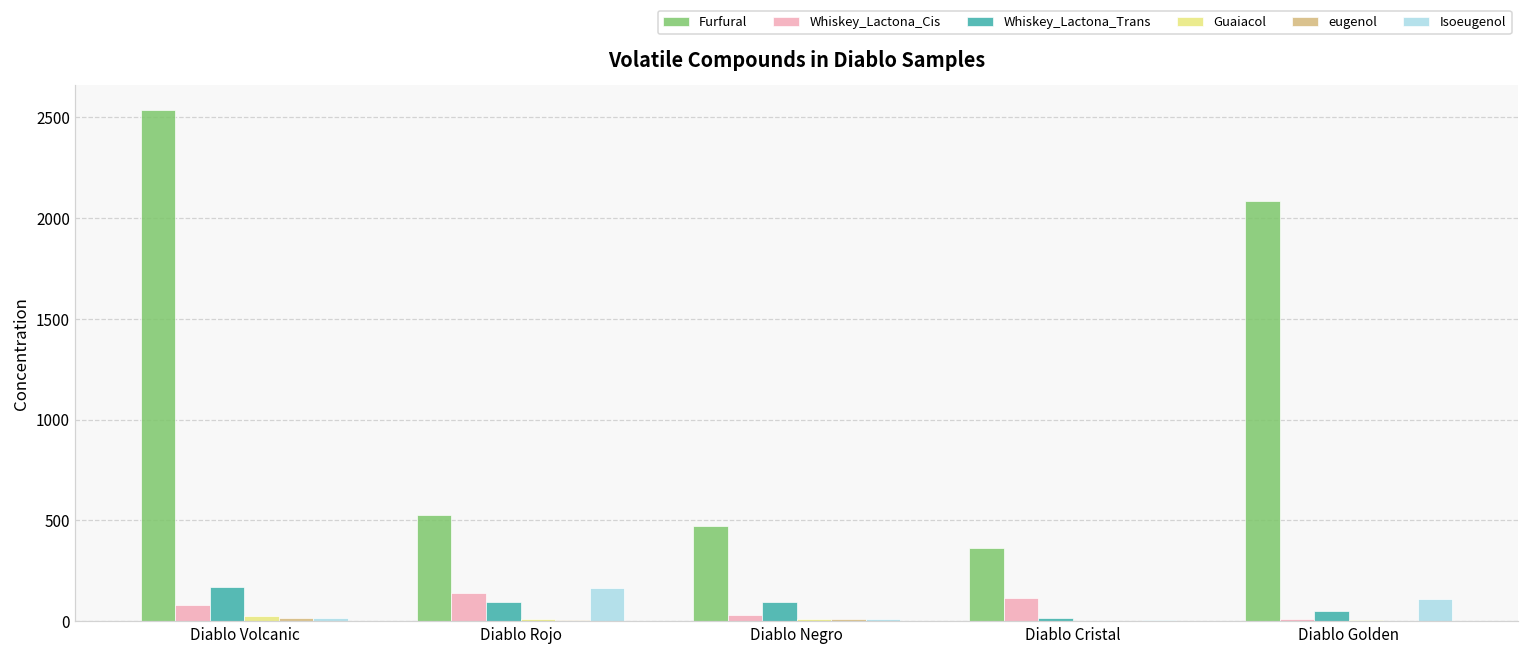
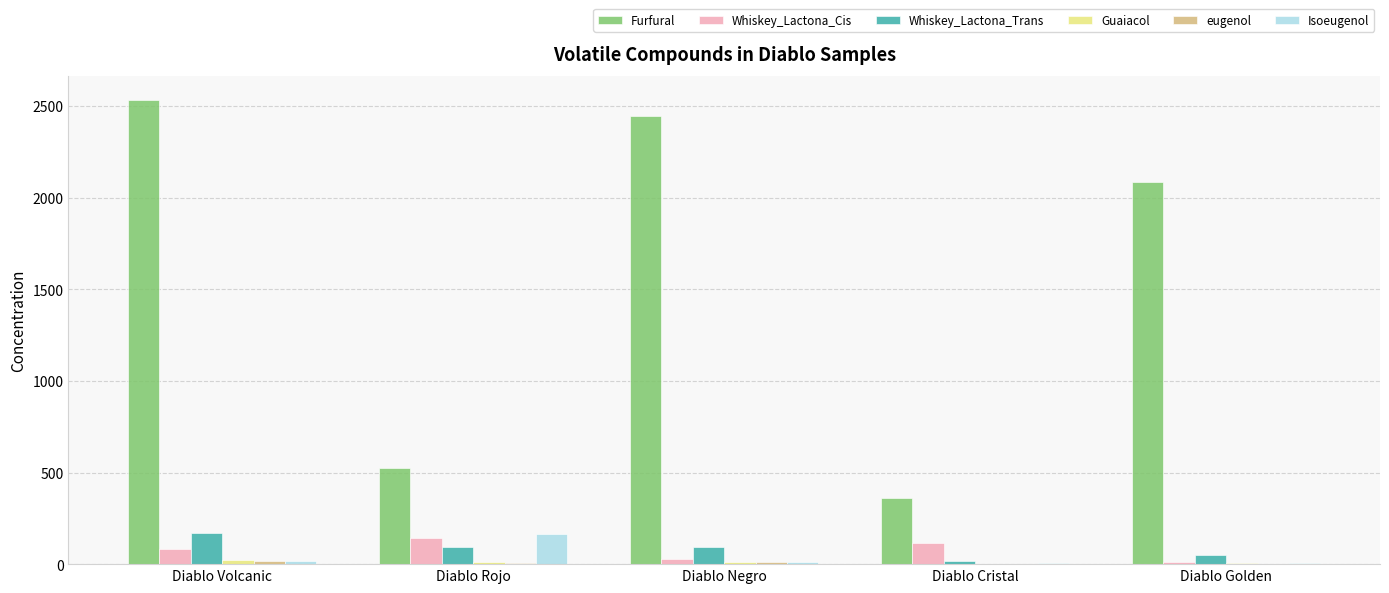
  {
    "Furfural": {
      "Diablo Volcanic": 2540,
      "Diablo Rojo": 530,
-     "Diablo Negro": 480,
+     "Diablo Negro": 2440,
      "Diablo Cristal": 360,
      "Diablo Golden": 2080
    },
    "Whiskey_Lactona_Cis": {
      "Diablo Volcanic": 80,
      "Diablo Rojo": 140,
      "Diablo Negro": 30,
      "Diablo Cristal": 120
    },
    "Whiskey_Lactona_Trans": {
      "Diablo Volcanic": 170,
      "Diablo Rojo": 90,
      "Diablo Negro": 90,
      "Diablo Cristal": 20,
      "Diablo Golden": 50
    },
    "Isoeugenol": {
      "Diablo Volcanic": 20,
      "Diablo Rojo": 160,
-     "Diablo Golden": 110
+     "Diablo Golden": 10
    }
  }
